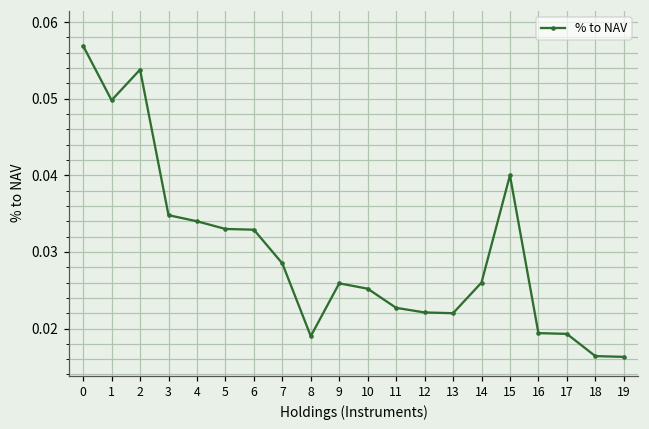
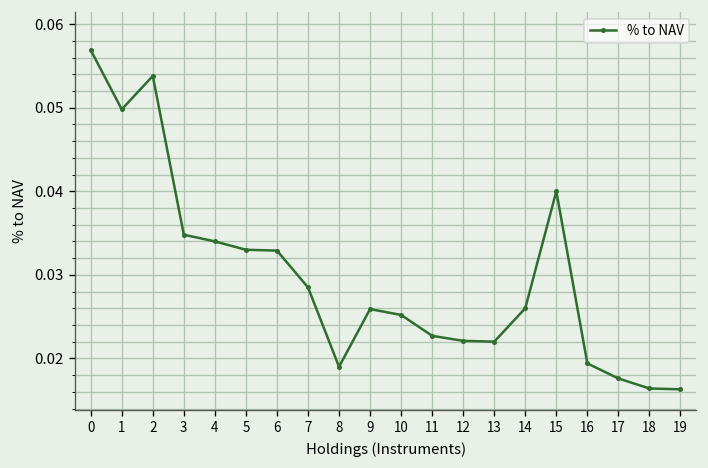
  {
    "0": 0.057,
    "1": 0.050,
    "2": 0.054,
    "3": 0.035,
    "4": 0.034,
    "5": 0.033,
    "6": 0.033,
    "7": 0.029,
    "8": 0.019,
    "9": 0.026,
    "10": 0.025,
    "11": 0.023,
    "12": 0.022,
    "13": 0.022,
    "14": 0.026,
    "15": 0.040,
    "16": 0.019,
-   "17": 0.019,
+   "17": 0.018,
    "18": 0.016,
    "19": 0.016
  }
